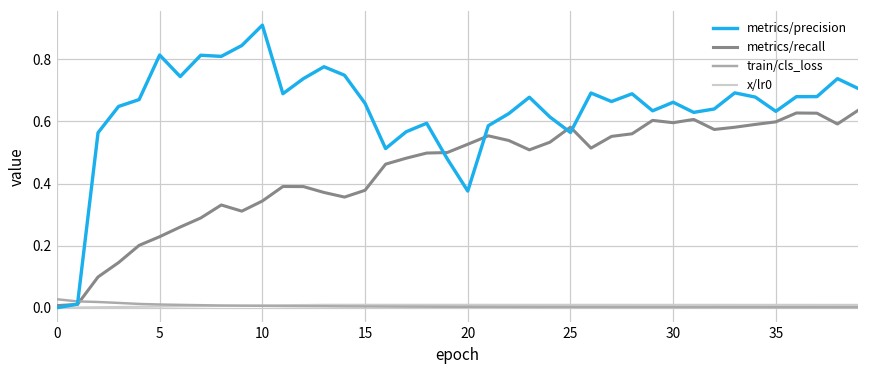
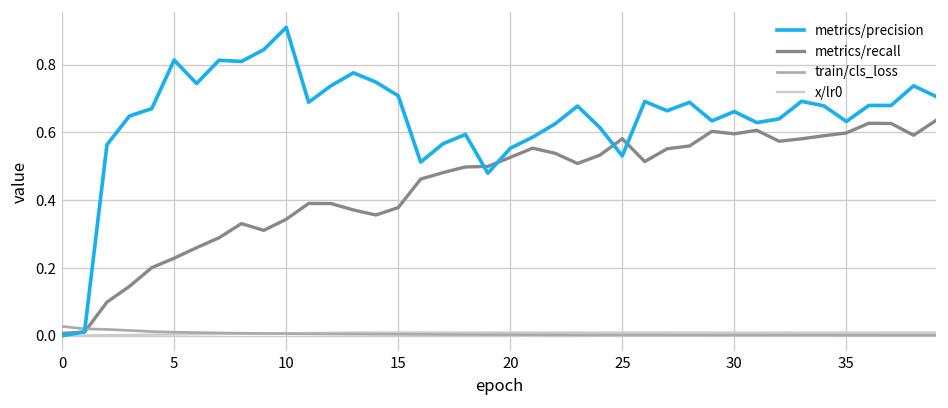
  {
    "metrics/precision": {
      "5": 0.81,
      "10": 0.91,
-     "15": 0.66,
-     "20": 0.38,
-     "25": 0.56,
+     "15": 0.71,
+     "20": 0.55,
+     "25": 0.53,
      "30": 0.66,
      "35": 0.63
    }
  }
